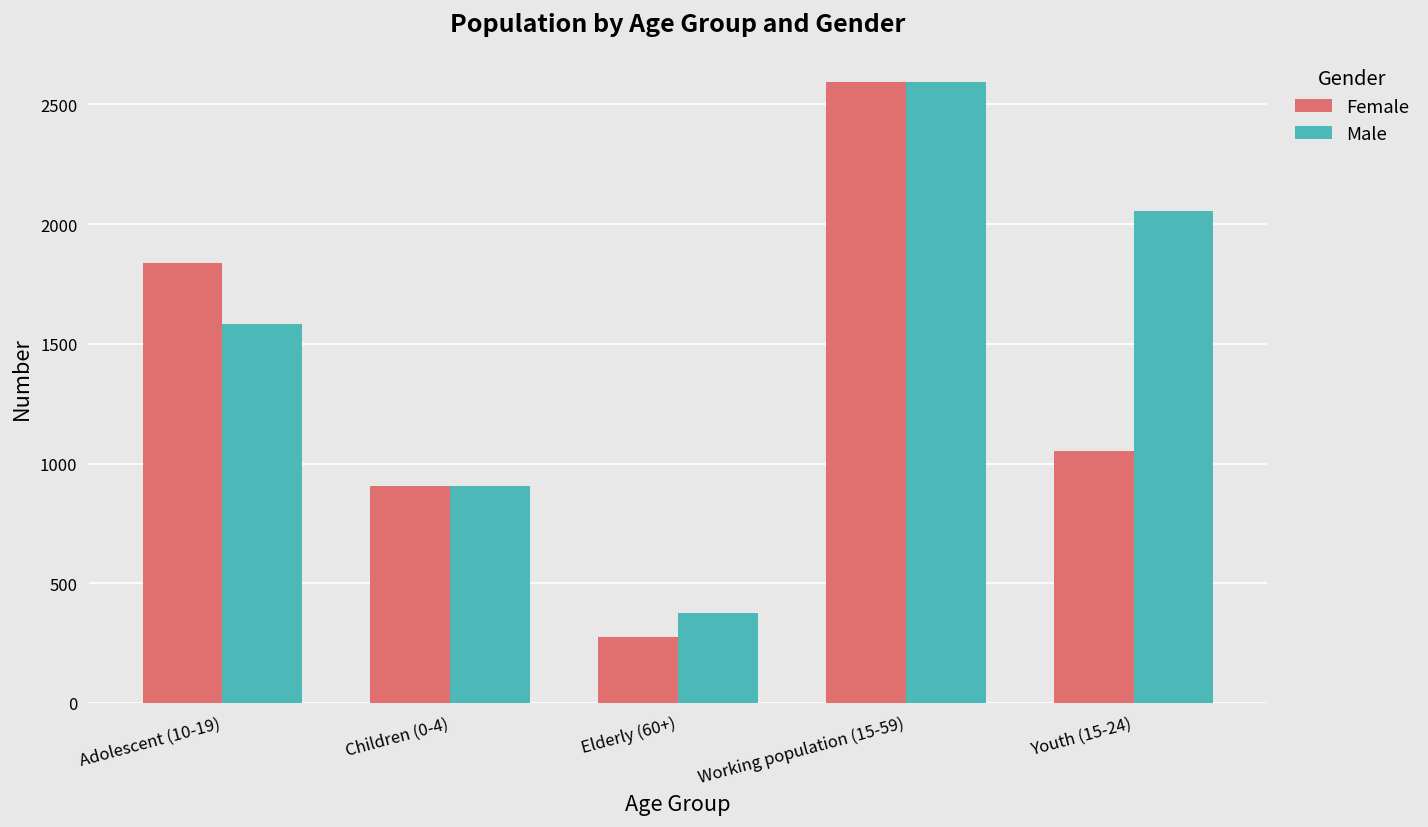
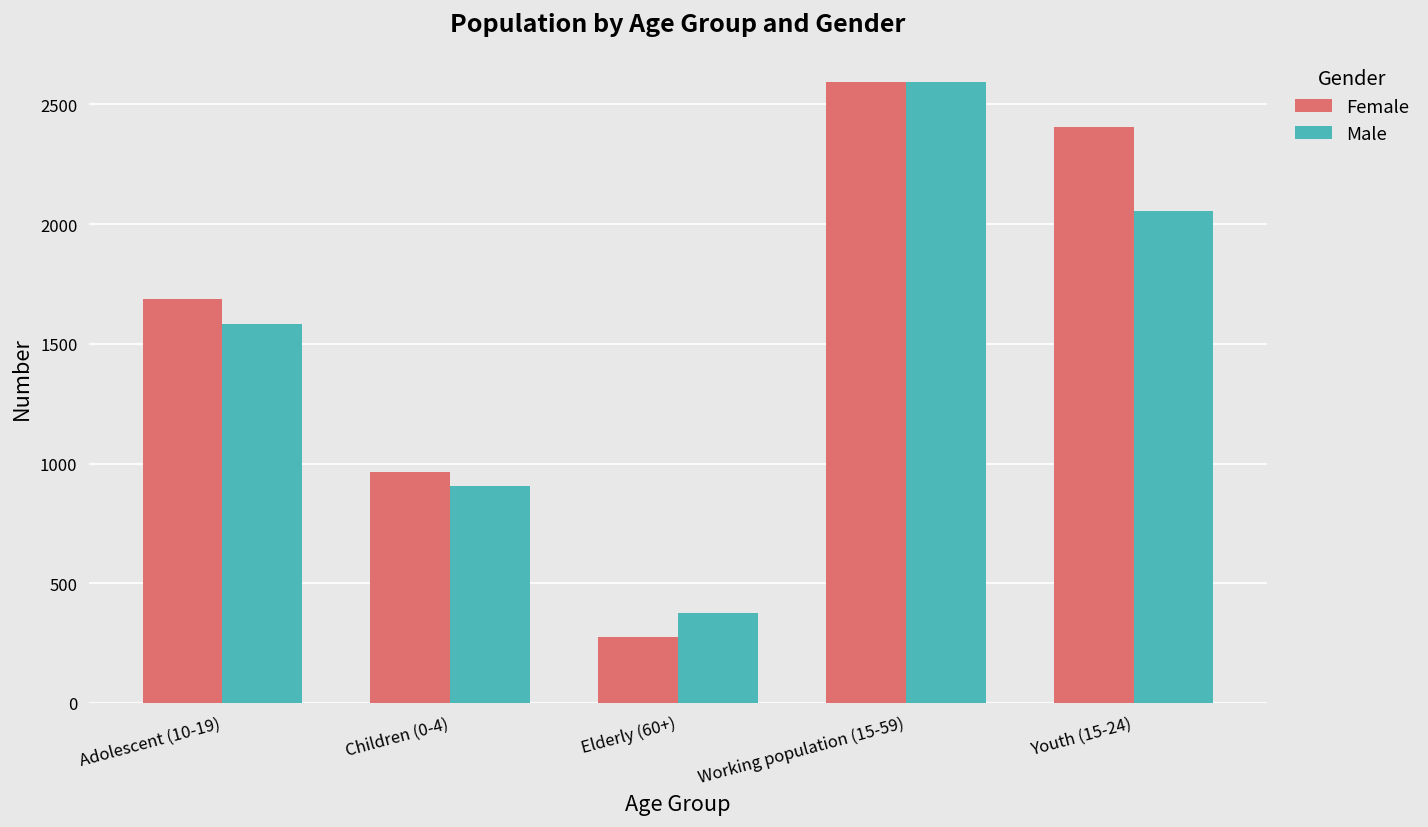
  {
    "Female": {
-     "Adolescent (10-19)": 1840,
-     "Children (0-4)": 910,
+     "Adolescent (10-19)": 1690,
+     "Children (0-4)": 970,
      "Elderly (60+)": 280,
      "Working population (15-59)": 2590,
-     "Youth (15-24)": 1050
+     "Youth (15-24)": 2410
    },
    "Male": {
      "Adolescent (10-19)": 1580,
      "Children (0-4)": 910,
      "Elderly (60+)": 380,
      "Working population (15-59)": 2590,
      "Youth (15-24)": 2050
    }
  }
